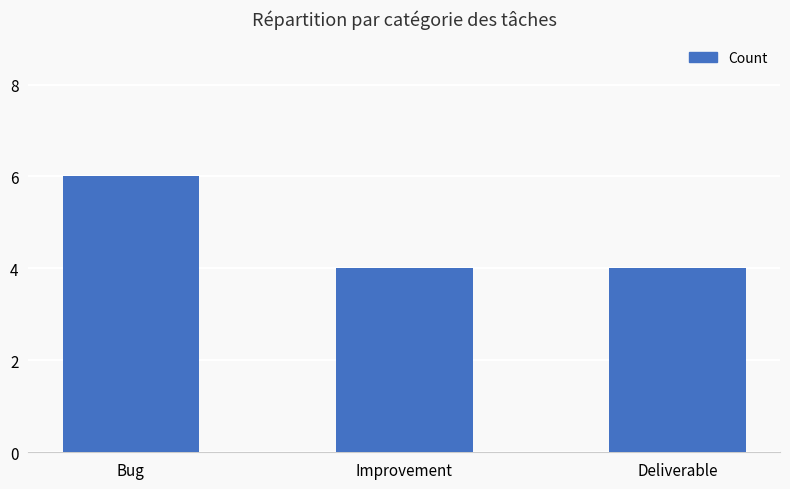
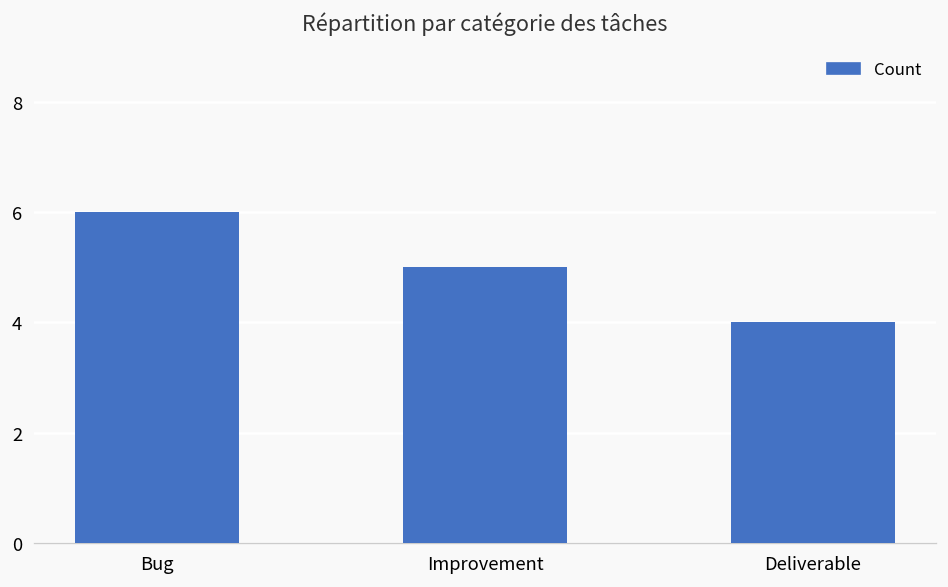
  {
    "Bug": 6,
-   "Improvement": 4,
+   "Improvement": 5,
    "Deliverable": 4
  }
